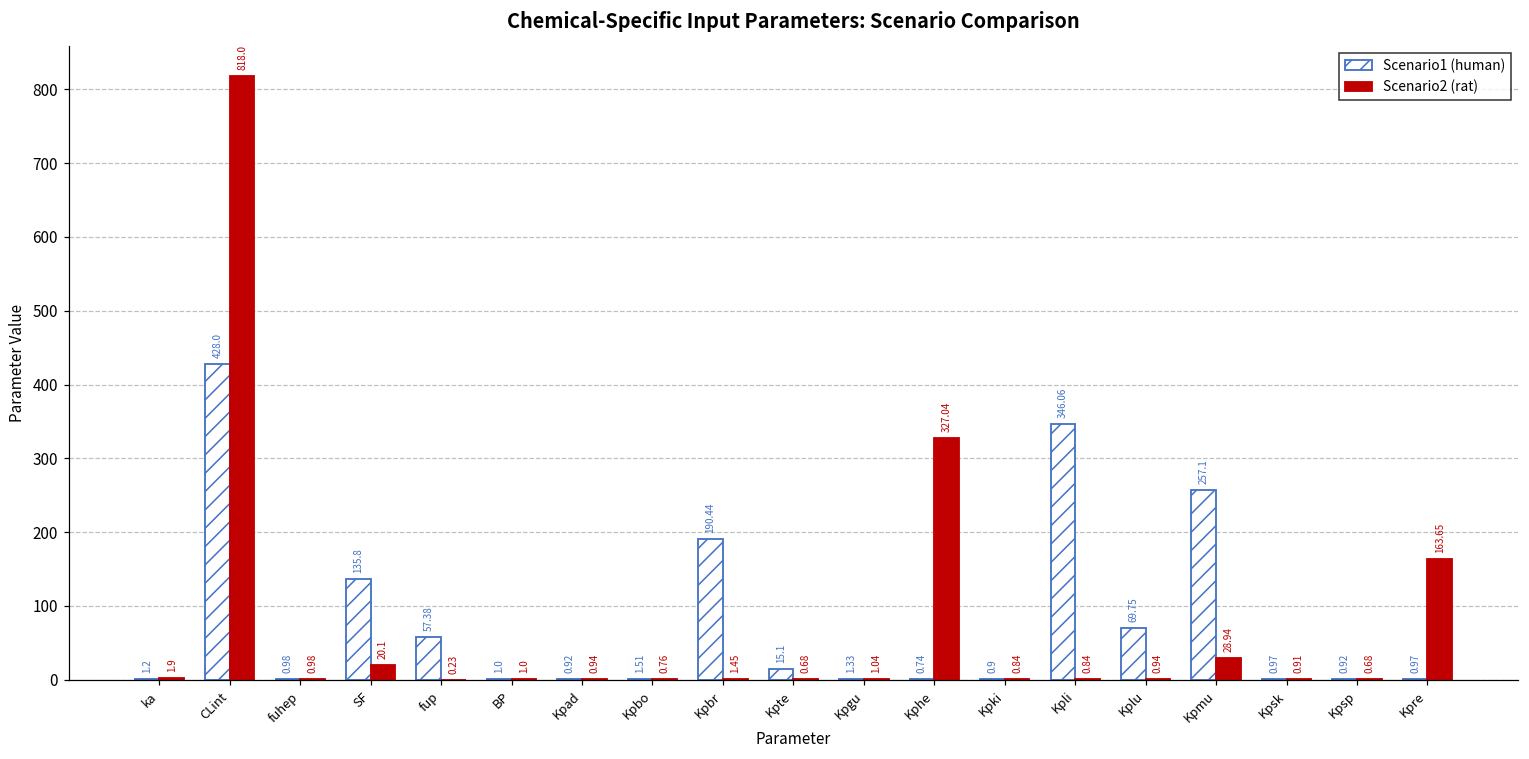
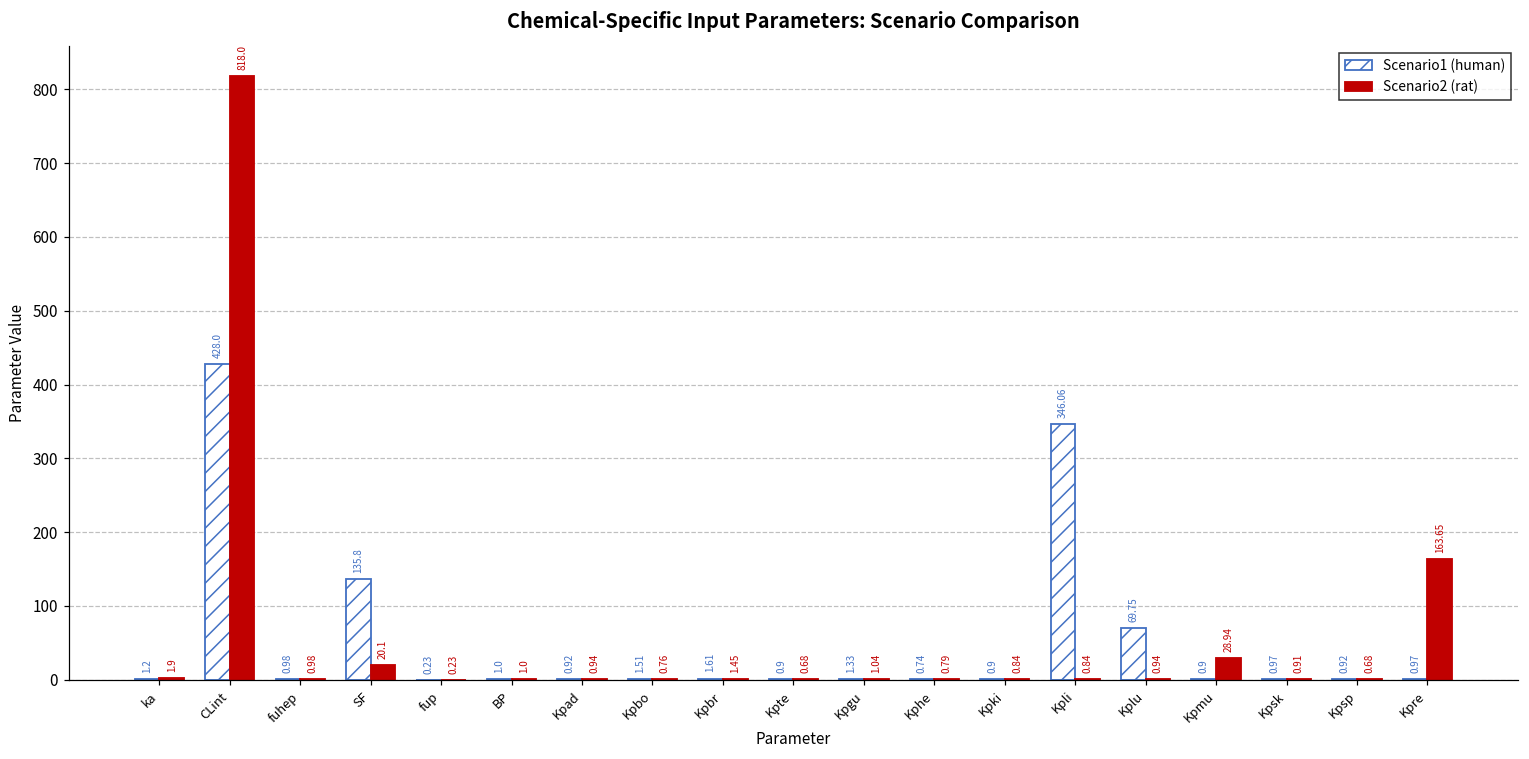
  {
    "Scenario1 (human)": {
      "ka": 1.2,
      "CLint": 428.0,
      "fuhep": 0.98,
      "SF": 135.8,
-     "fup": 57.38,
+     "fup": 0.23,
      "BP": 1.0,
      "Kpad": 0.92,
      "Kpbo": 1.51,
-     "Kpbr": 190.44,
-     "Kpte": 15.1,
+     "Kpbr": 1.61,
+     "Kpte": 0.9,
      "Kpgu": 1.33,
      "Kphe": 0.74,
      "Kpki": 0.9,
      "Kpli": 346.06,
      "Kplu": 69.75,
-     "Kpmu": 257.1,
+     "Kpmu": 0.9,
      "Kpsk": 0.97,
      "Kpsp": 0.92,
      "Kpre": 0.97
    },
    "Scenario2 (rat)": {
      "ka": 1.9,
      "CLint": 818.0,
      "fuhep": 0.98,
      "SF": 20.1,
      "fup": 0.23,
      "BP": 1.0,
      "Kpad": 0.94,
      "Kpbo": 0.76,
      "Kpbr": 1.45,
      "Kpte": 0.68,
      "Kpgu": 1.04,
-     "Kphe": 327.04,
+     "Kphe": 0.79,
      "Kpki": 0.84,
      "Kpli": 0.84,
      "Kplu": 0.94,
      "Kpmu": 28.94,
      "Kpsk": 0.91,
      "Kpsp": 0.68,
      "Kpre": 163.65
    }
  }
